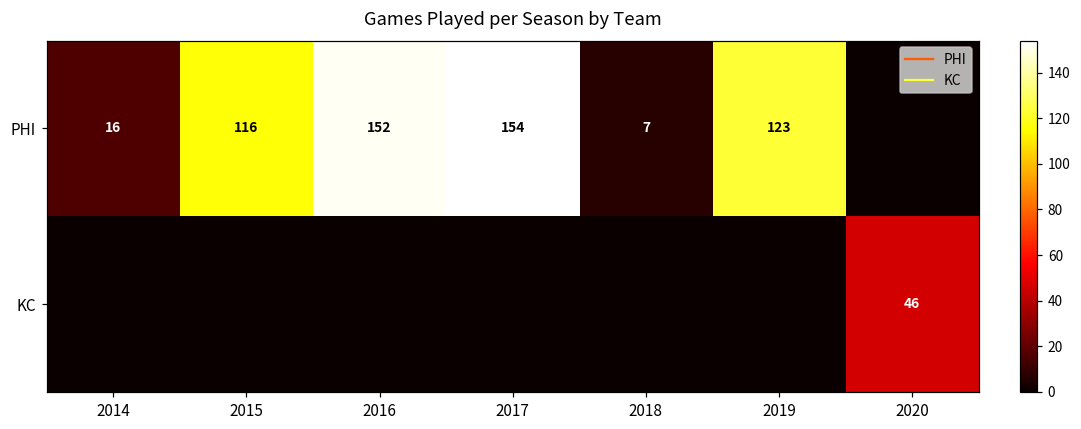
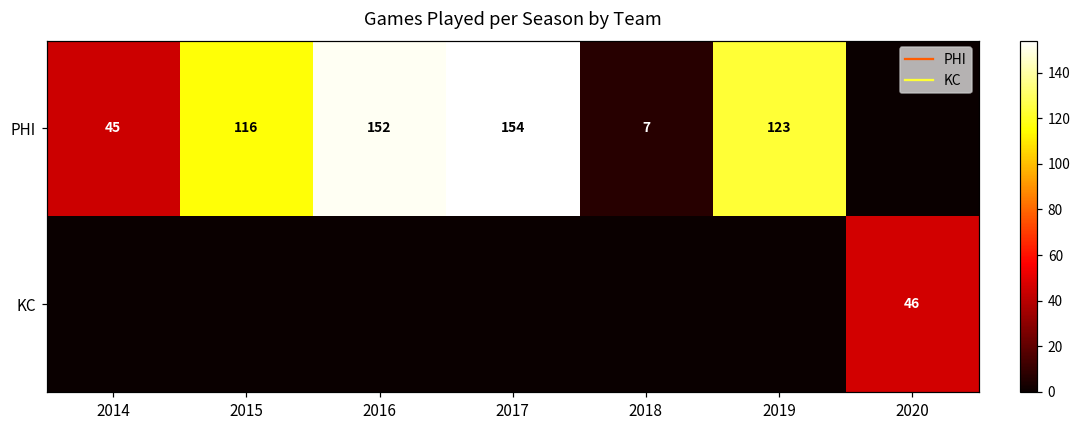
  {
    "PHI": {
-     "2014": 16,
+     "2014": 45,
      "2015": 116,
      "2016": 152,
      "2017": 154,
      "2018": 7,
      "2019": 123
    },
    "KC": {
      "2020": 46
    }
  }
